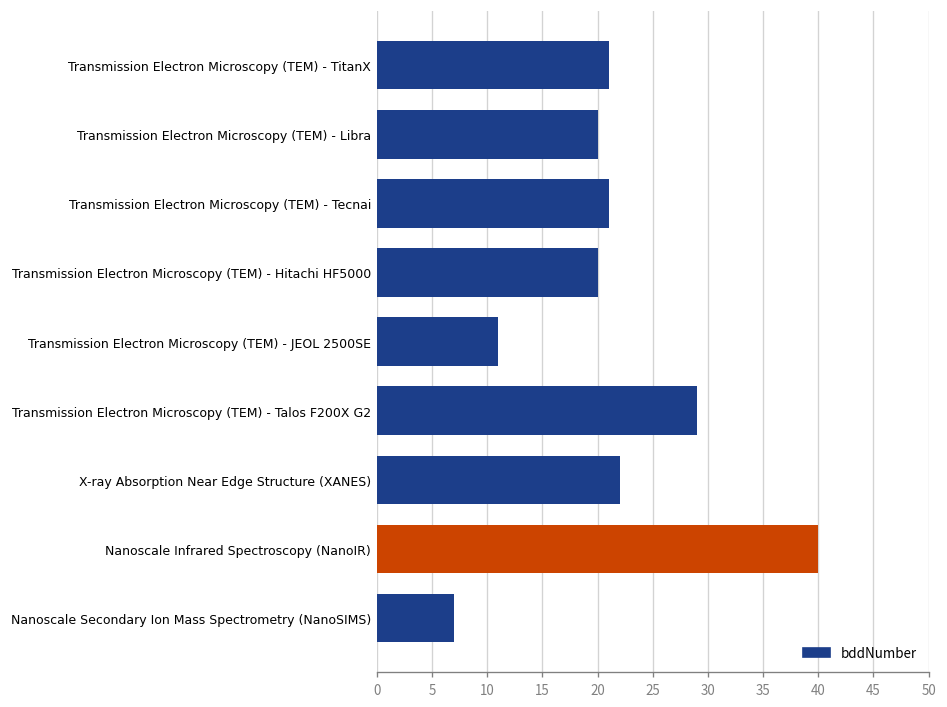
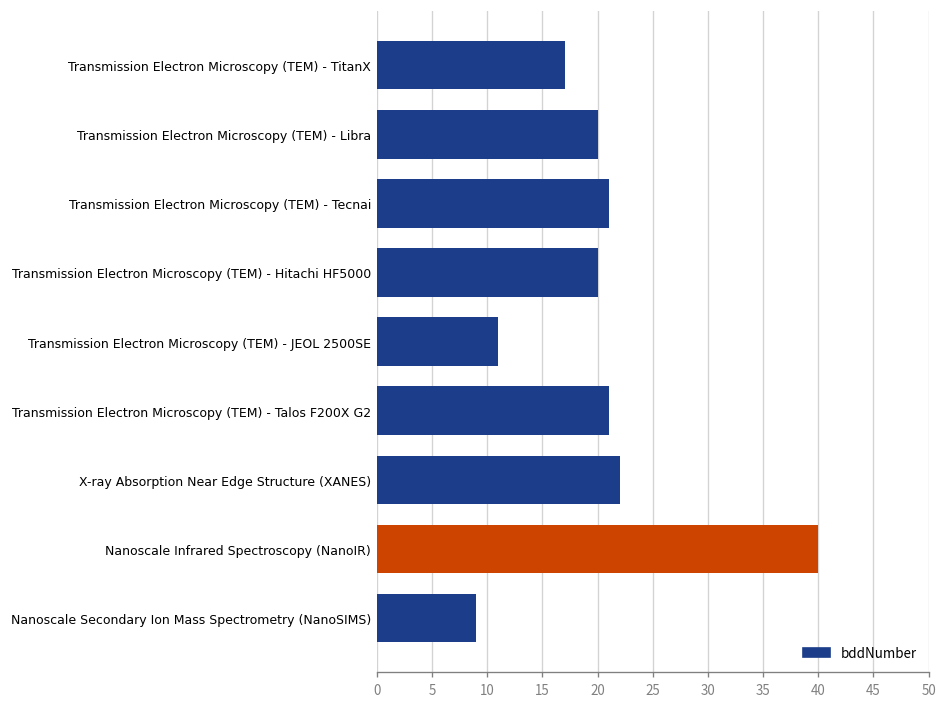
  {
-   "Transmission Electron Microscopy (TEM) - TitanX": 21,
+   "Transmission Electron Microscopy (TEM) - TitanX": 17,
    "Transmission Electron Microscopy (TEM) - Libra": 20,
    "Transmission Electron Microscopy (TEM) - Tecnai": 21,
    "Transmission Electron Microscopy (TEM) - Hitachi HF5000": 20,
    "Transmission Electron Microscopy (TEM) - JEOL 2500SE": 11,
-   "Transmission Electron Microscopy (TEM) - Talos F200X G2": 29,
+   "Transmission Electron Microscopy (TEM) - Talos F200X G2": 21,
    "X-ray Absorption Near Edge Structure (XANES)": 22,
    "Nanoscale Infrared Spectroscopy (NanoIR)": 40,
-   "Nanoscale Secondary Ion Mass Spectrometry (NanoSIMS)": 7
+   "Nanoscale Secondary Ion Mass Spectrometry (NanoSIMS)": 9
  }
